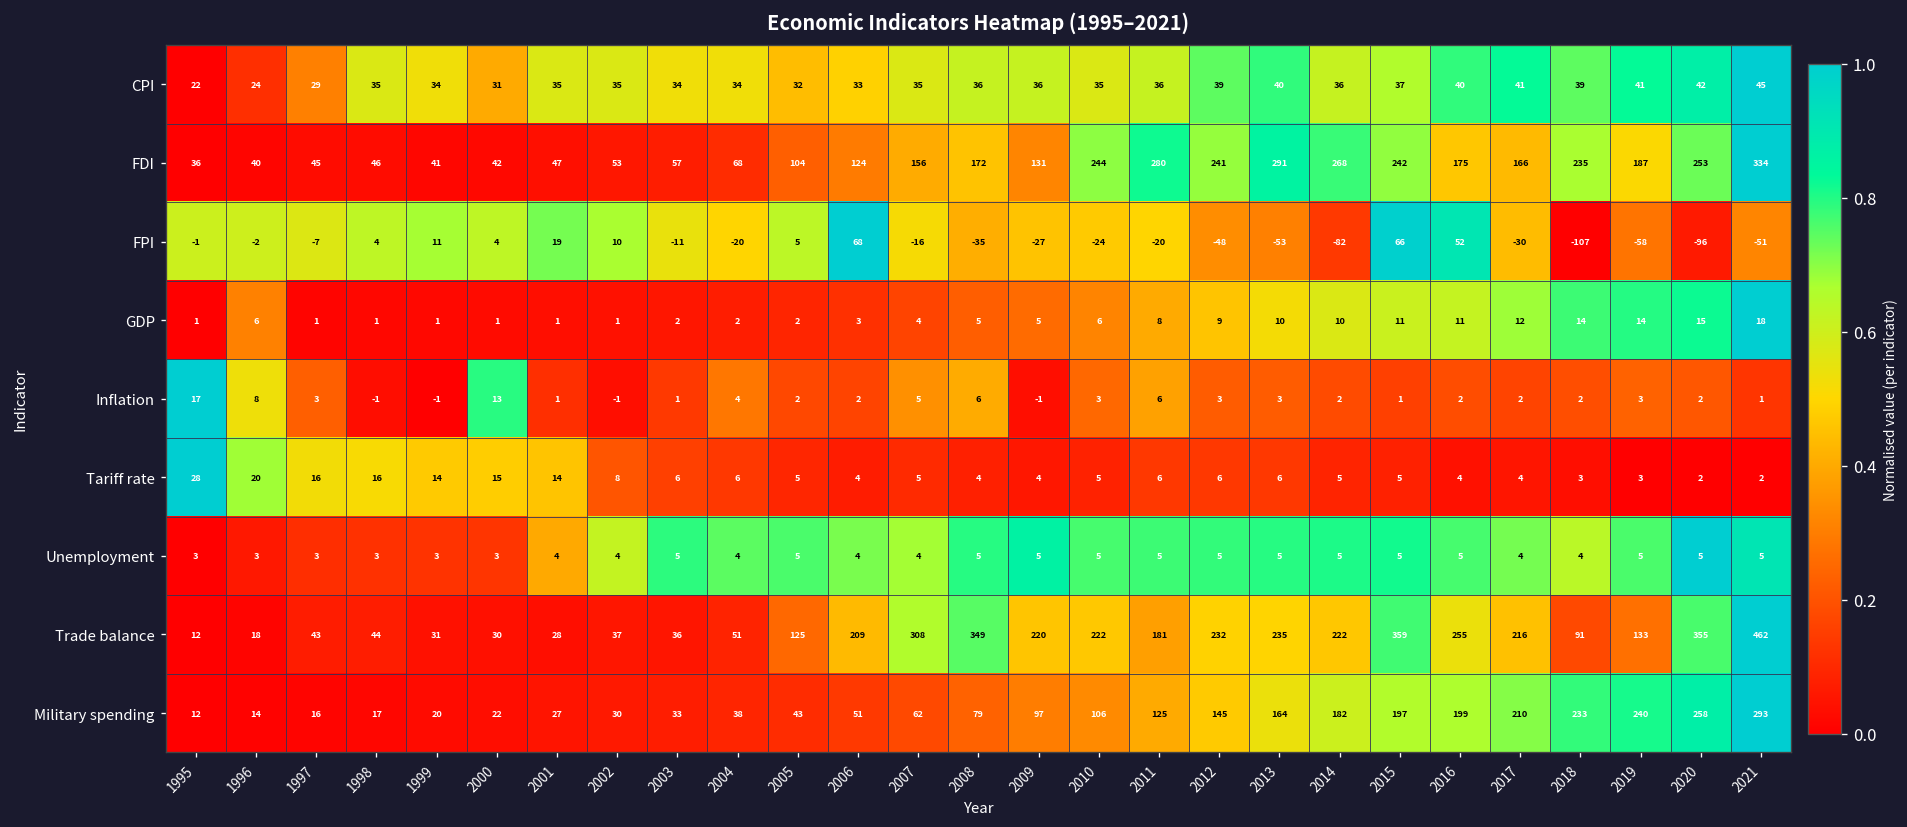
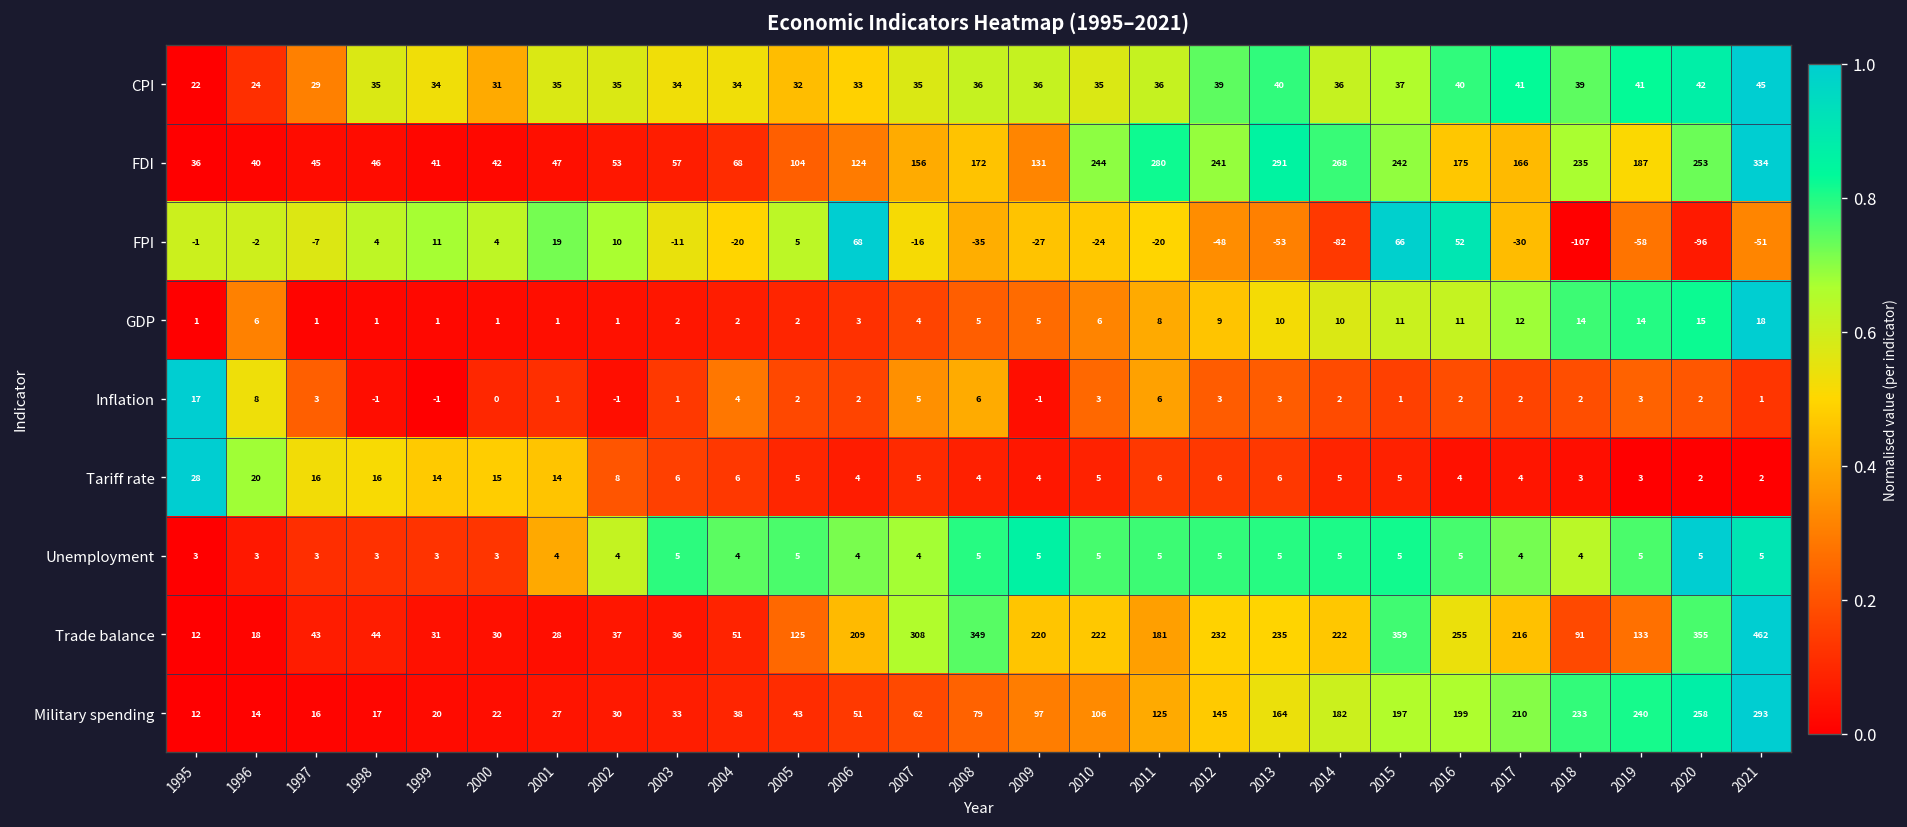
  {
    "Inflation": {
      "1995": 17,
      "1996": 8,
      "1997": 3,
      "1998": -1,
      "1999": -1,
-     "2000": 13,
+     "2000": 0,
      "2001": 1,
      "2002": -1,
      "2003": 1,
      "2004": 4,
      "2005": 2,
      "2006": 2,
      "2007": 5,
      "2008": 6,
      "2009": -1,
      "2010": 3,
      "2011": 6,
      "2012": 3,
      "2013": 3,
      "2014": 2,
      "2015": 1,
      "2016": 2,
      "2017": 2,
      "2018": 2,
      "2019": 3,
      "2020": 2,
      "2021": 1
    }
  }
